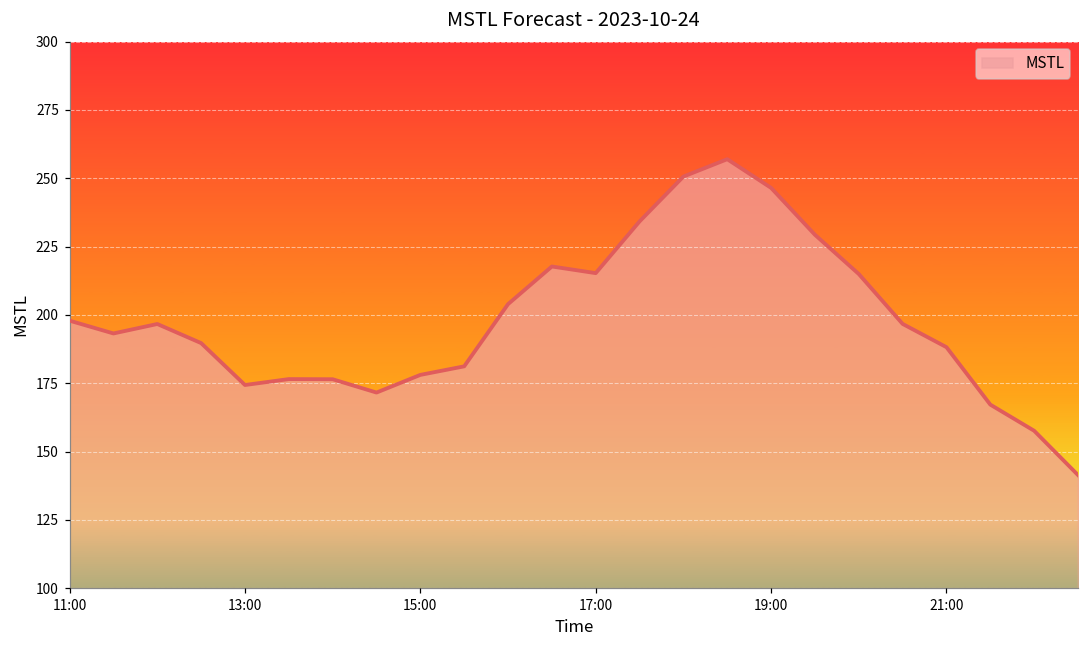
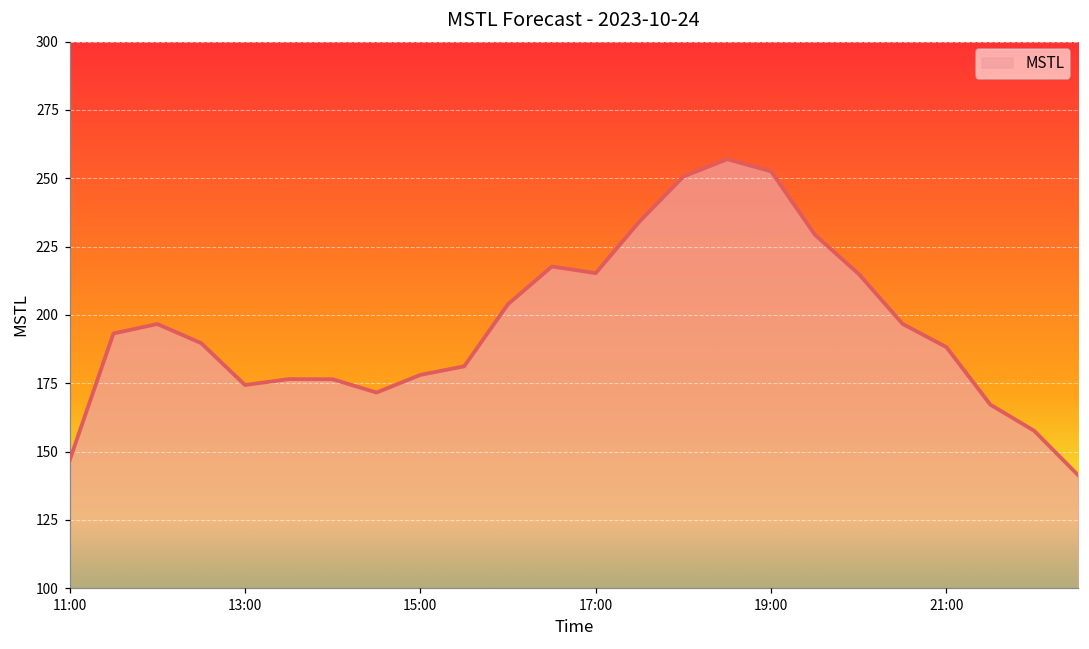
  {
-   "11:00": 198,
+   "11:00": 147,
    "13:00": 174,
    "15:00": 178,
    "17:00": 215,
-   "19:00": 246,
+   "19:00": 253,
    "21:00": 188
  }
